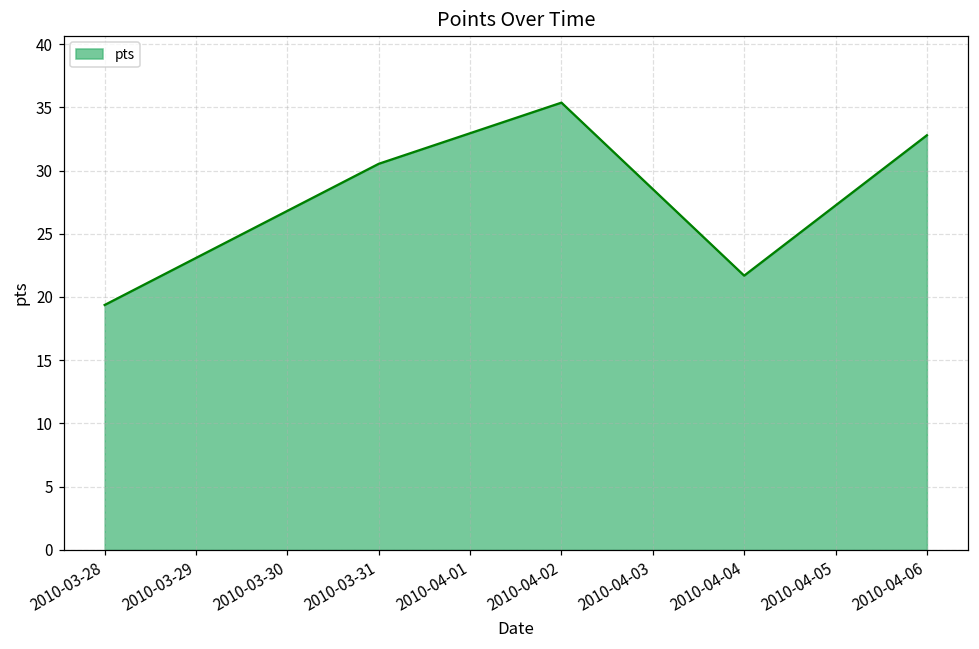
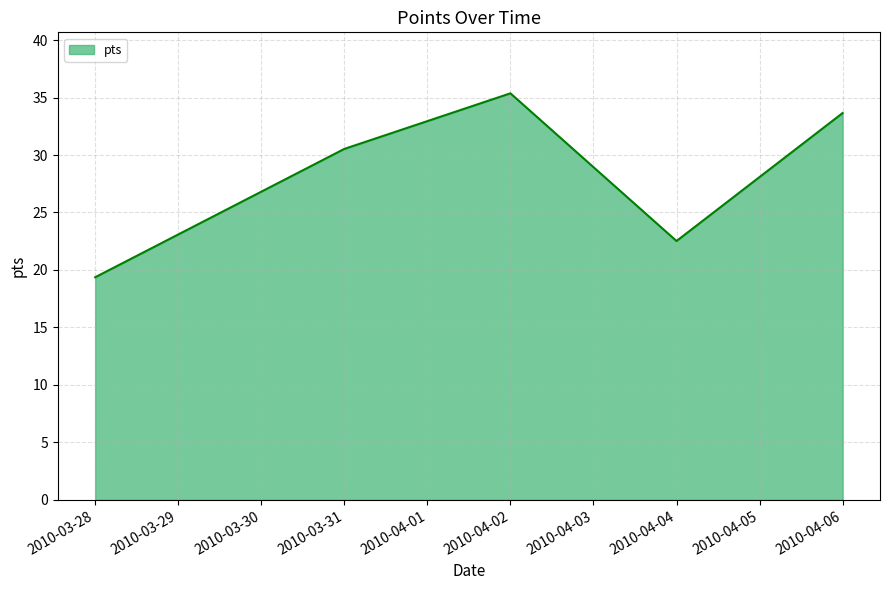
  {
    "2010-03-28": 19.4,
    "2010-03-31": 30.5,
    "2010-04-02": 35.4,
-   "2010-04-04": 21.7,
-   "2010-04-06": 32.8
+   "2010-04-04": 22.5,
+   "2010-04-06": 33.7
  }
